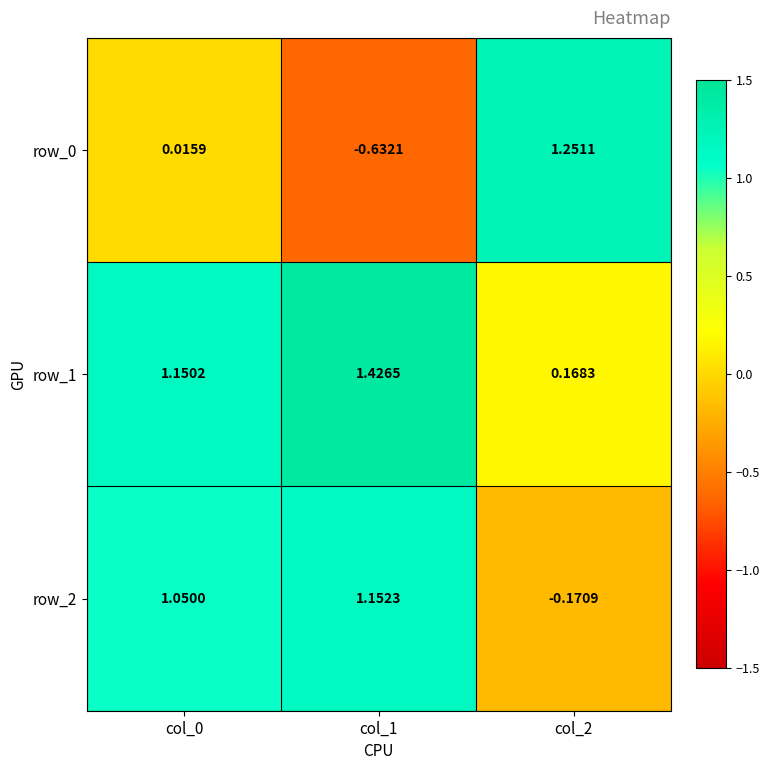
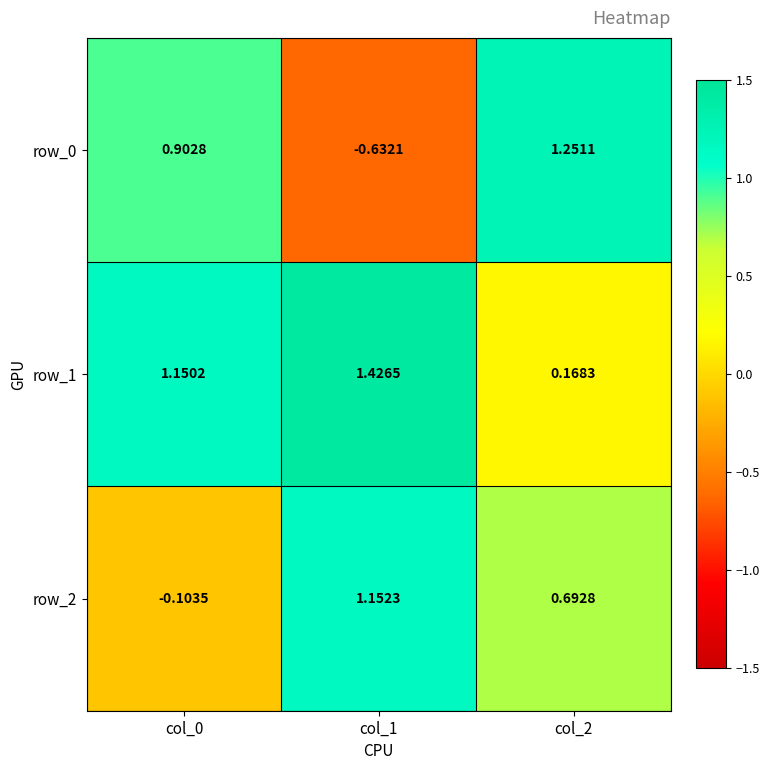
  {
    "row_0": {
-     "col_0": 0.0159,
+     "col_0": 0.9028,
      "col_1": -0.6321,
      "col_2": 1.2511
    },
    "row_1": {
      "col_0": 1.1502,
      "col_1": 1.4265,
      "col_2": 0.1683
    },
    "row_2": {
-     "col_0": 1.0500,
+     "col_0": -0.1035,
      "col_1": 1.1523,
-     "col_2": -0.1709
+     "col_2": 0.6928
    }
  }
